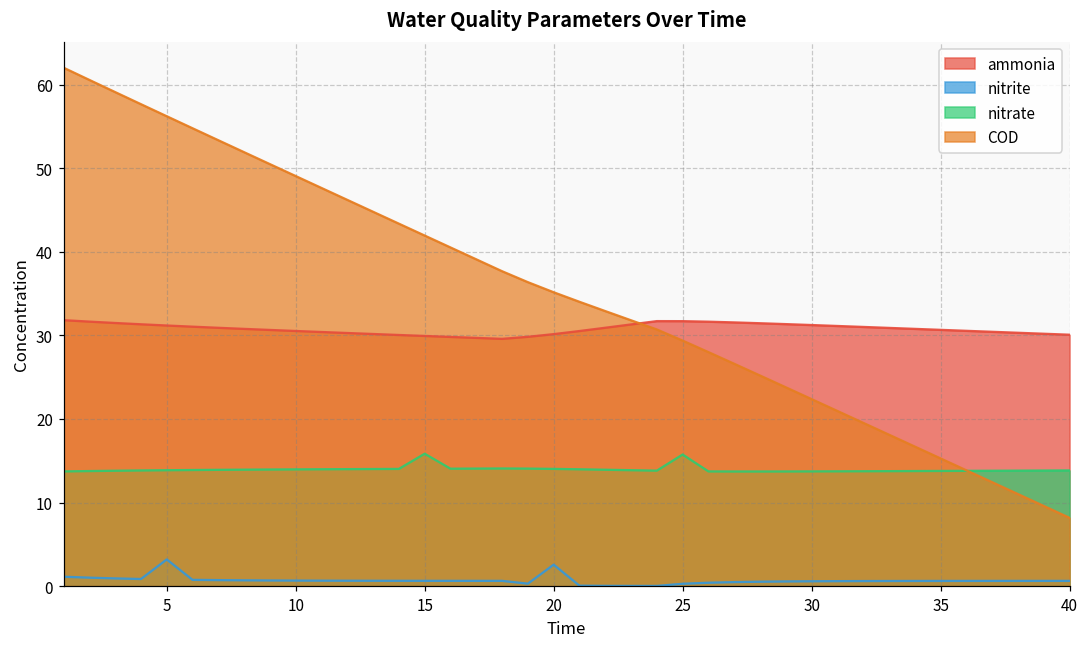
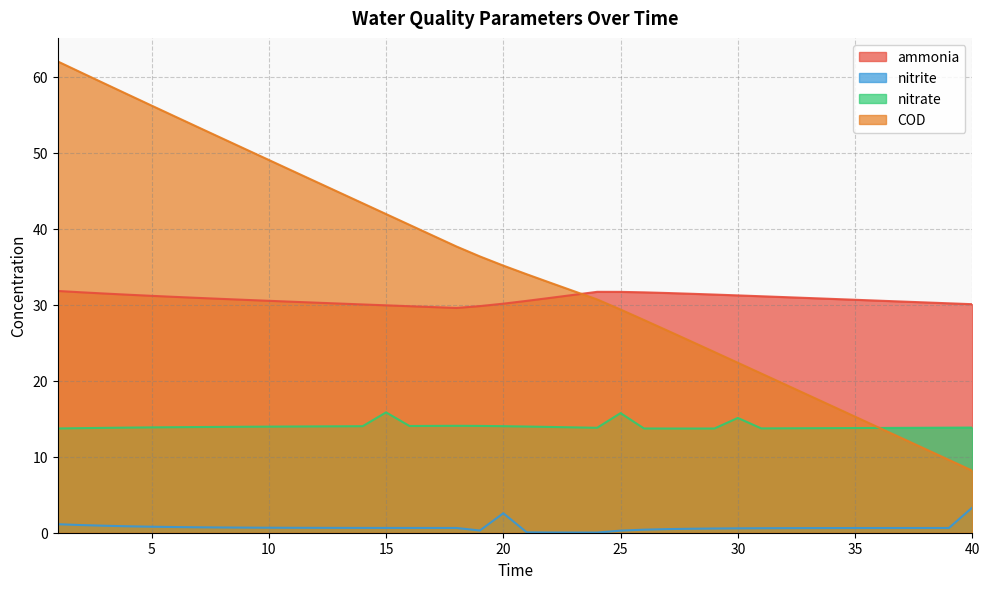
  {
    "nitrite": {
-     "5": 3,
+     "5": 1,
      "10": 1,
      "15": 1,
      "20": 3,
      "25": 0,
      "30": 1,
      "35": 1,
-     "40": 1
+     "40": 3
    },
    "nitrate": {
      "5": 14,
      "10": 14,
      "15": 16,
      "20": 14,
      "25": 16,
-     "30": 14,
+     "30": 15,
      "35": 14,
      "40": 14
    }
  }
